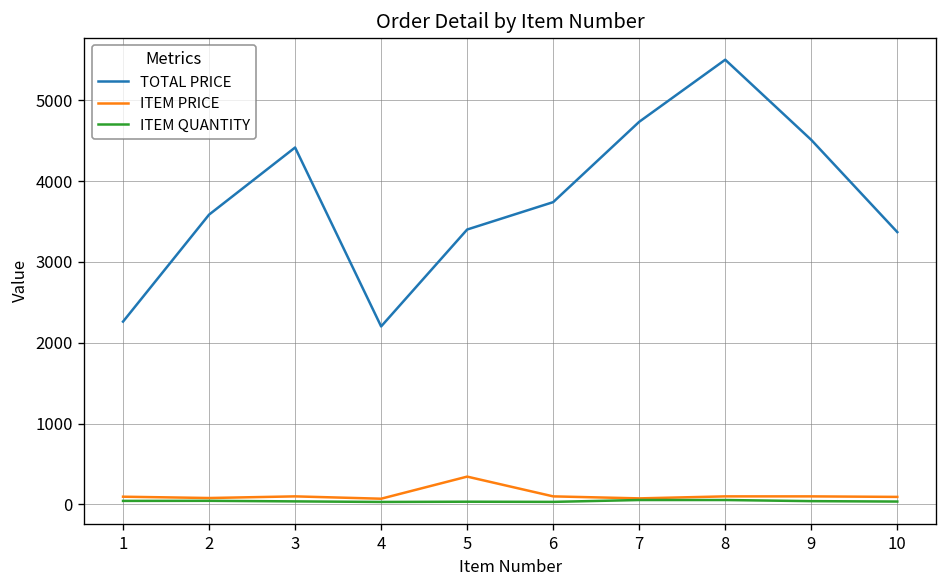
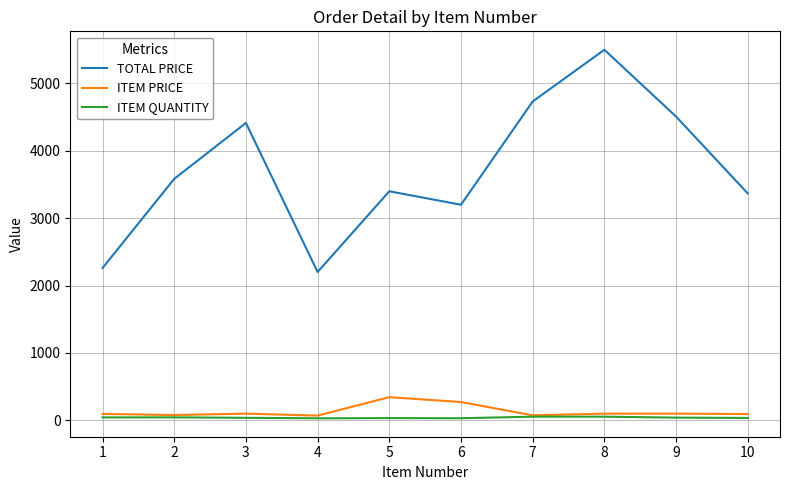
  {
    "TOTAL PRICE": {
      "1": 2300,
      "2": 3600,
      "3": 4400,
      "4": 2200,
      "5": 3400,
-     "6": 3700,
+     "6": 3200,
      "7": 4700,
      "8": 5500,
      "9": 4500,
      "10": 3400
    },
    "ITEM PRICE": {
      "1": 100,
      "3": 100,
      "4": 100,
      "5": 300,
-     "6": 100,
+     "6": 300,
      "8": 100,
      "9": 100,
      "10": 100
    },
    "ITEM QUANTITY": {
      "1": 0,
      "3": 0,
      "4": 0,
      "5": 0,
      "6": 0,
      "8": 100,
      "9": 0,
      "10": 0
    }
  }
